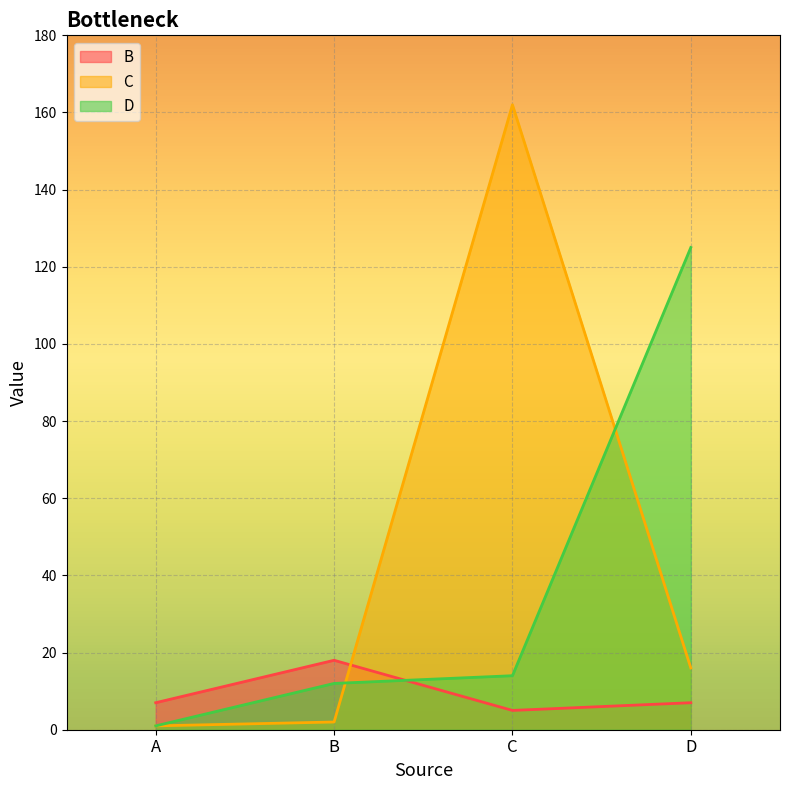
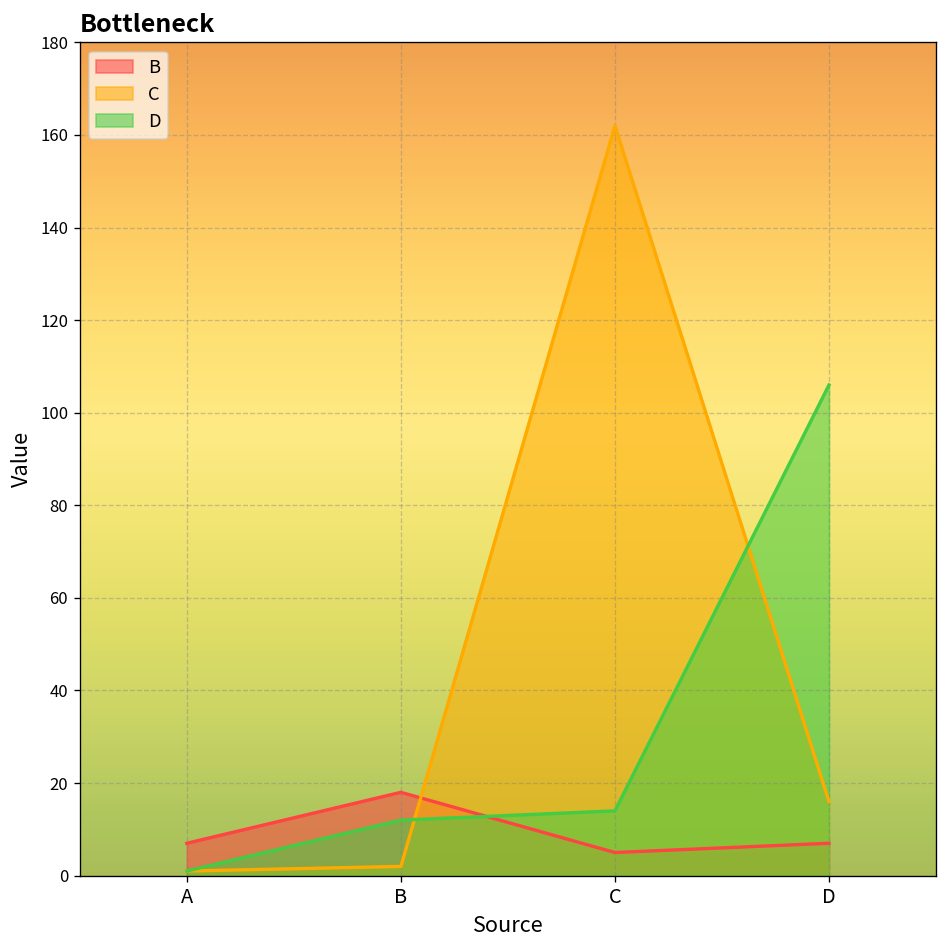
  {
    "B": {
      "A": 7,
      "B": 18,
      "C": 5,
      "D": 7
    },
    "C": {
      "B": 2,
      "C": 162,
      "D": 16
    },
    "D": {
      "B": 12,
      "C": 14,
-     "D": 125
+     "D": 106
    }
  }
